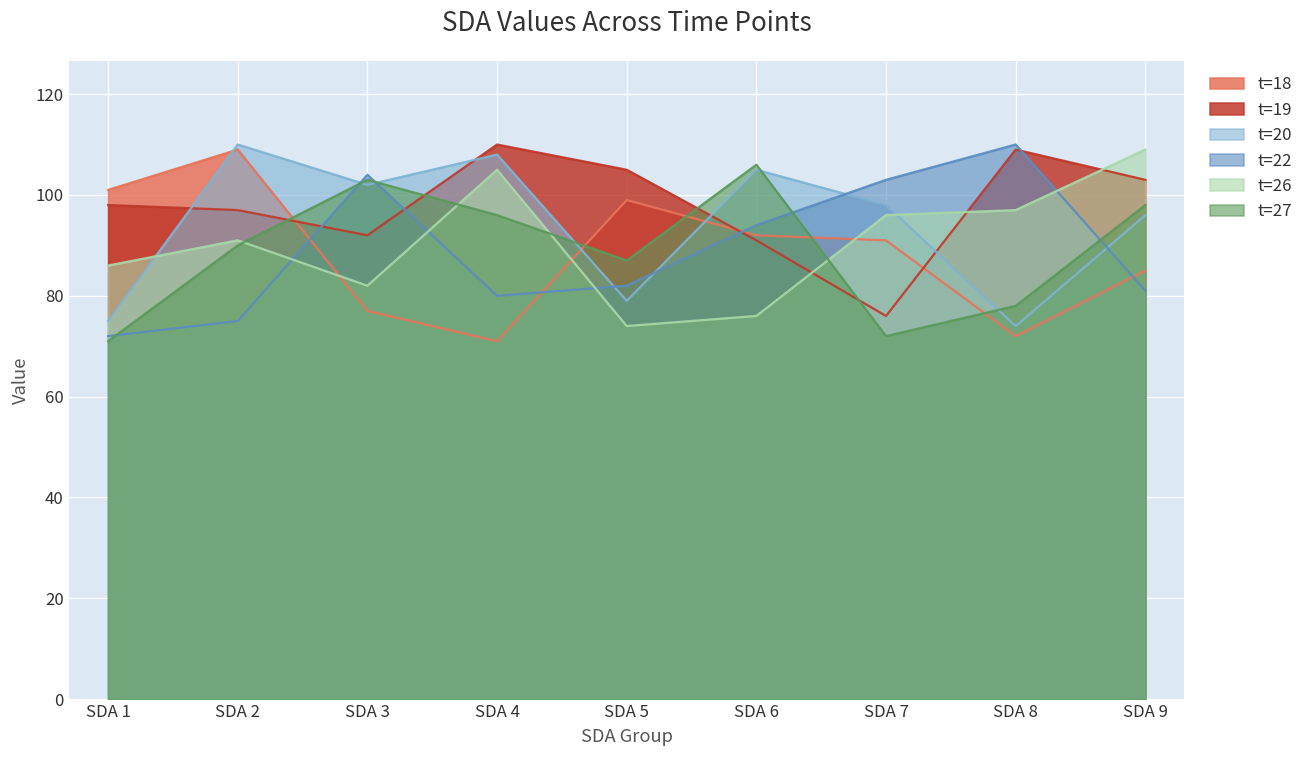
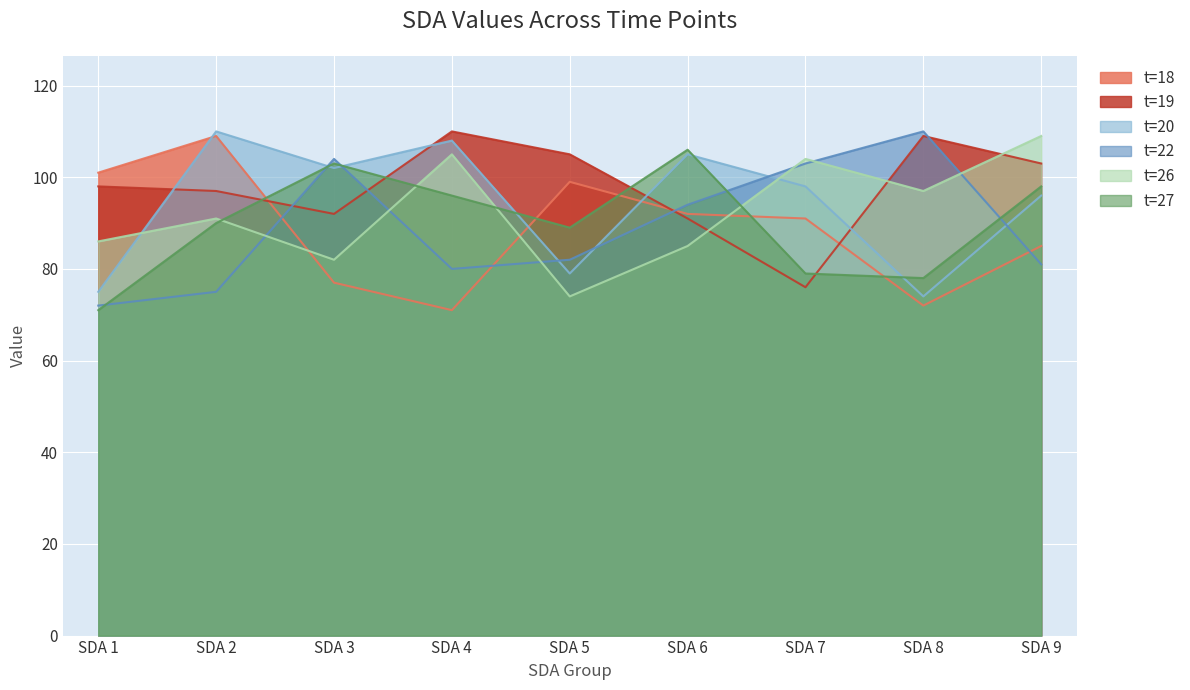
  {
    "t=18": {
      "SDA 1": 101,
      "SDA 2": 109,
      "SDA 3": 77,
      "SDA 4": 71,
      "SDA 5": 99,
      "SDA 6": 92,
      "SDA 7": 91,
      "SDA 8": 72,
      "SDA 9": 85
    },
    "t=19": {
      "SDA 1": 98,
      "SDA 2": 97,
      "SDA 3": 92,
      "SDA 4": 110,
      "SDA 5": 105,
      "SDA 6": 91,
      "SDA 7": 76,
      "SDA 8": 109,
      "SDA 9": 103
    },
    "t=26": {
      "SDA 1": 86,
      "SDA 2": 91,
      "SDA 3": 82,
      "SDA 4": 105,
      "SDA 5": 74,
-     "SDA 6": 76,
-     "SDA 7": 96,
+     "SDA 6": 85,
+     "SDA 7": 104,
      "SDA 8": 97,
      "SDA 9": 109
    },
    "t=27": {
      "SDA 1": 71,
      "SDA 2": 90,
      "SDA 3": 103,
      "SDA 4": 96,
-     "SDA 5": 87,
+     "SDA 5": 89,
      "SDA 6": 106,
-     "SDA 7": 72,
+     "SDA 7": 79,
      "SDA 8": 78,
      "SDA 9": 98
    }
  }
